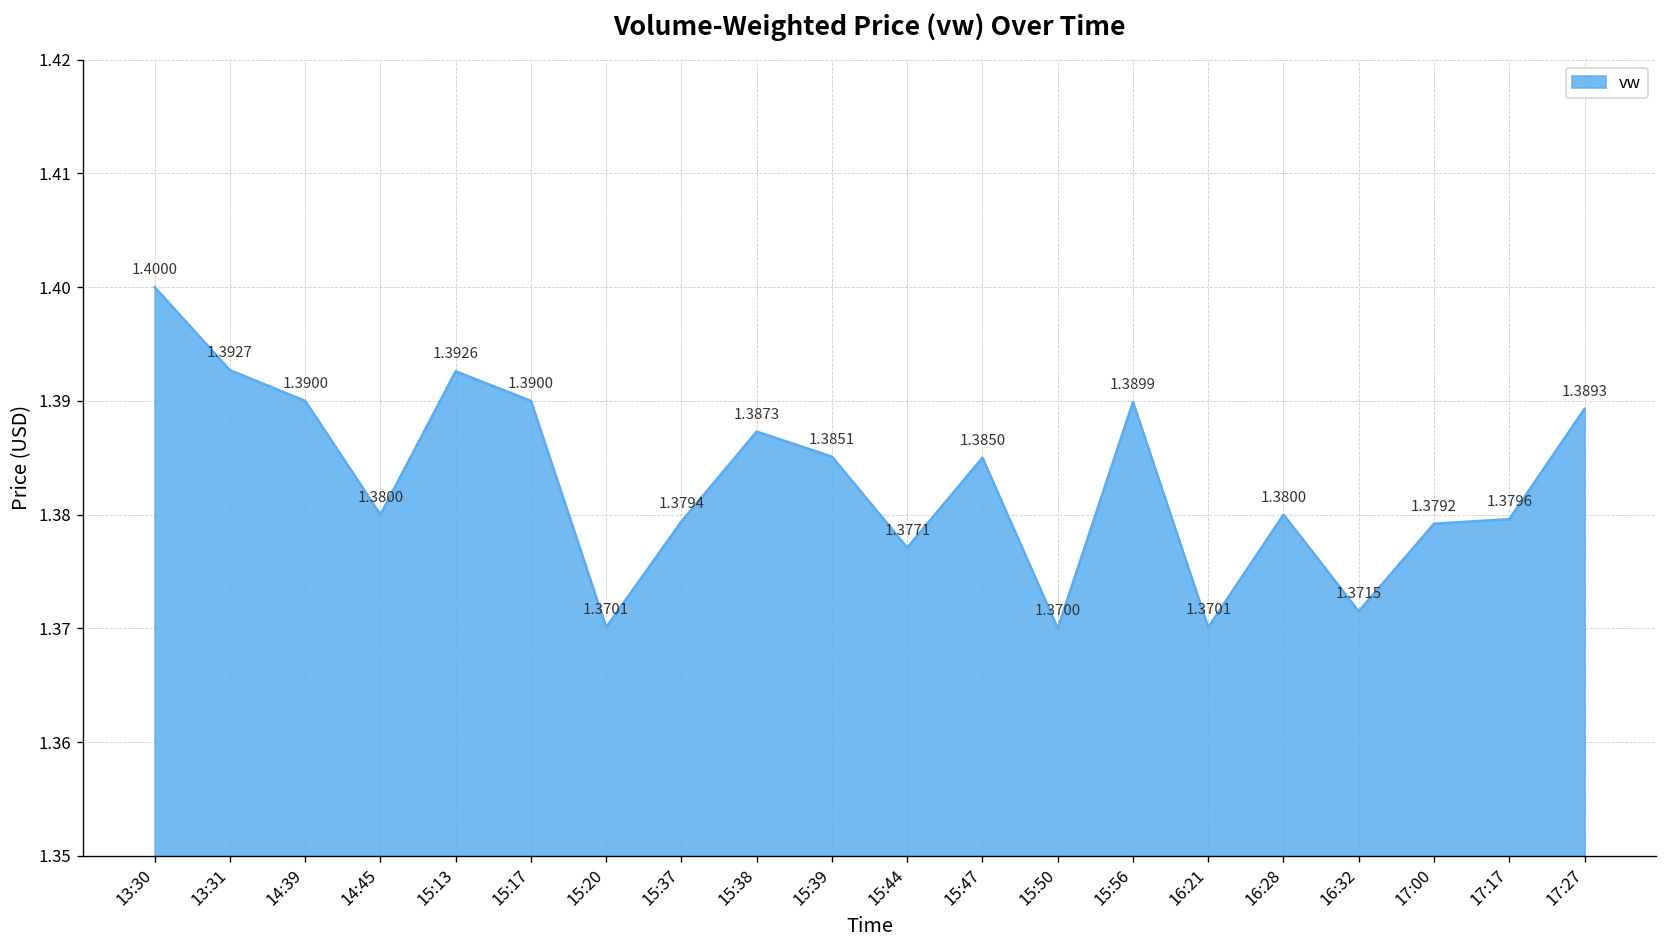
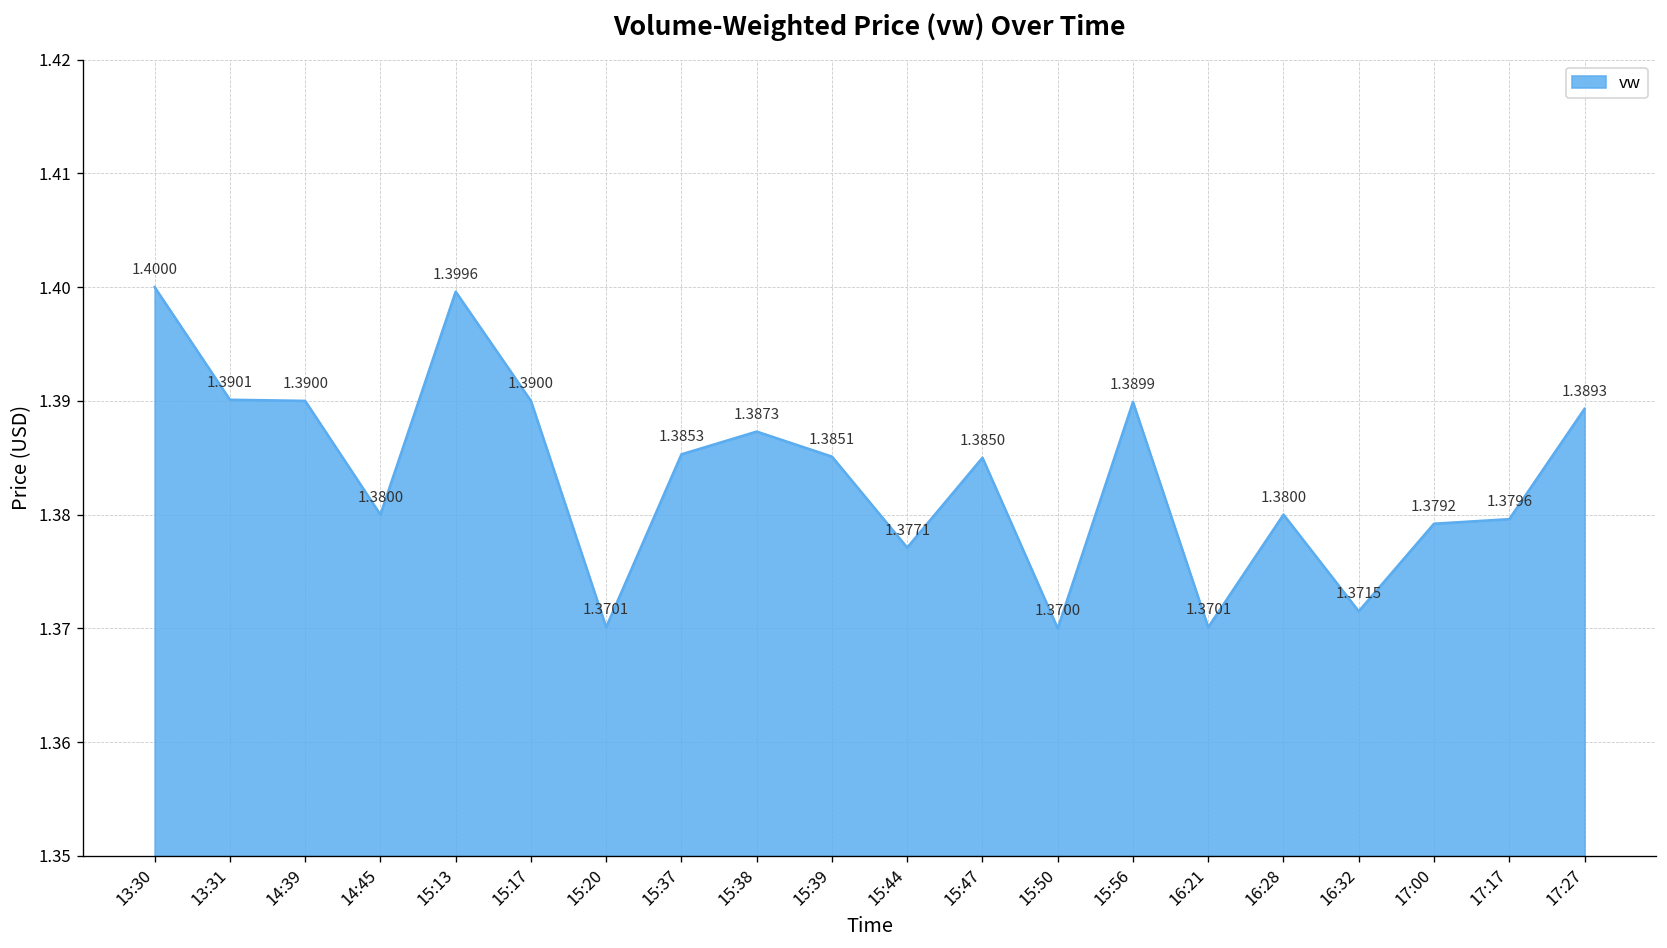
  {
    "13:30": 1.4000,
-   "13:31": 1.3927,
+   "13:31": 1.3901,
    "14:39": 1.3900,
    "14:45": 1.3800,
-   "15:13": 1.3926,
+   "15:13": 1.3996,
    "15:17": 1.3900,
    "15:20": 1.3701,
-   "15:37": 1.3794,
+   "15:37": 1.3853,
    "15:38": 1.3873,
    "15:39": 1.3851,
    "15:44": 1.3771,
    "15:47": 1.3850,
    "15:50": 1.3700,
    "15:56": 1.3899,
    "16:21": 1.3701,
    "16:28": 1.3800,
    "16:32": 1.3715,
    "17:00": 1.3792,
    "17:17": 1.3796,
    "17:27": 1.3893
  }
